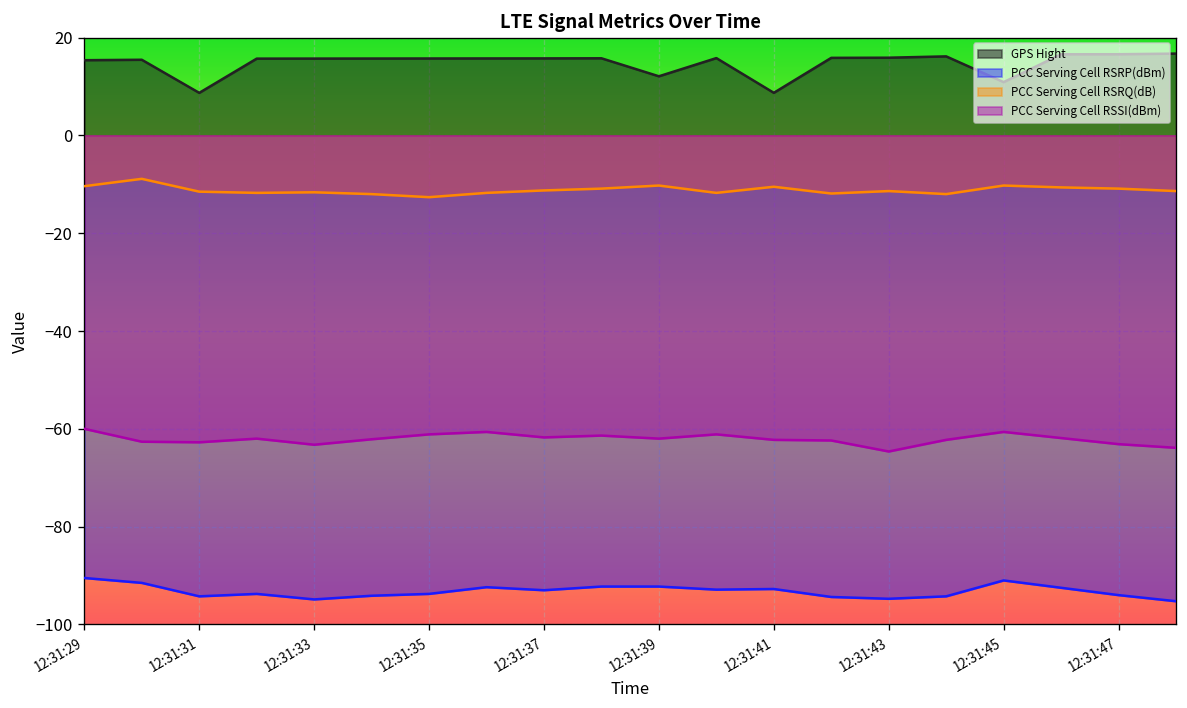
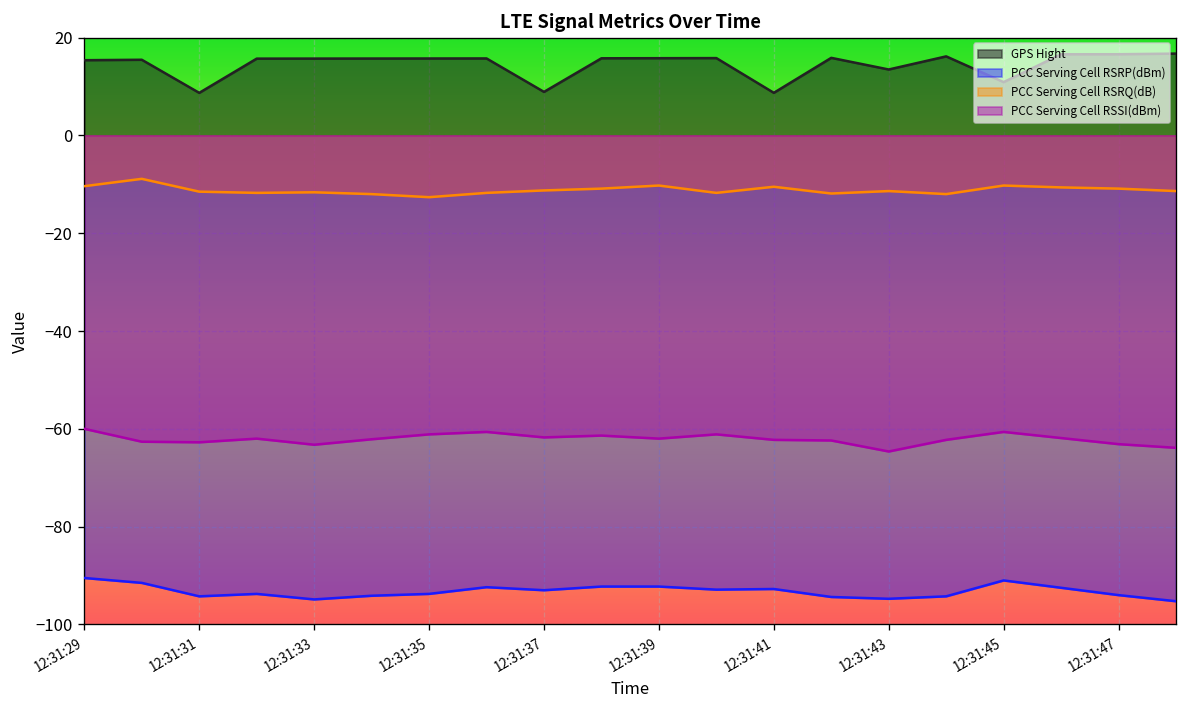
  {
    "GPS Hight": {
      "12:31:29": 15,
      "12:31:31": 9,
      "12:31:33": 16,
      "12:31:35": 16,
-     "12:31:37": 16,
-     "12:31:39": 12,
+     "12:31:37": 9,
+     "12:31:39": 16,
      "12:31:41": 9,
-     "12:31:43": 16
+     "12:31:43": 13
    }
  }
